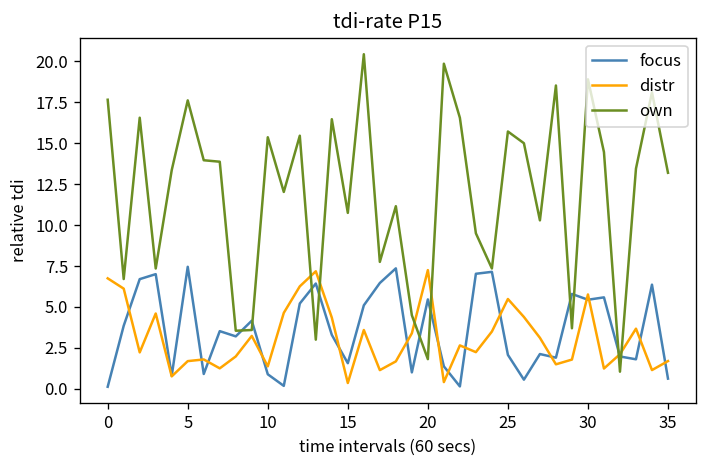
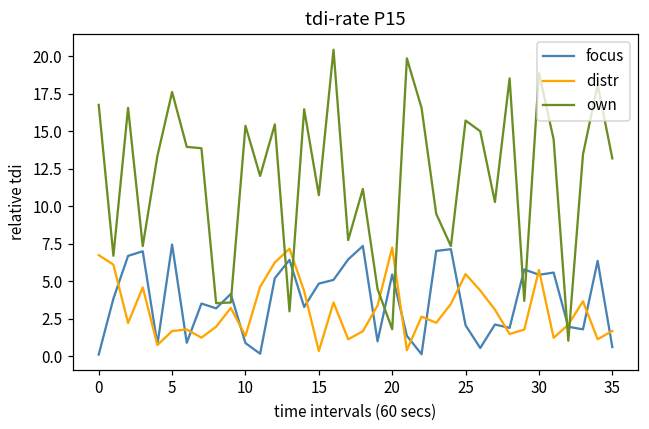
  {
    "focus": {
      "0": 0.1,
      "5": 7.5,
      "10": 0.9,
-     "15": 1.6,
+     "15": 4.9,
      "20": 5.5,
      "25": 2.1,
      "30": 5.4,
      "35": 0.6
    },
    "distr": {
      "0": 6.7,
      "5": 1.7,
      "10": 1.4,
      "15": 0.4,
      "20": 7.2,
      "25": 5.5,
      "30": 5.8,
      "35": 1.7
    },
    "own": {
-     "0": 17.6,
+     "0": 16.7,
      "5": 17.6,
      "10": 15.4,
      "15": 10.7,
      "20": 1.8,
      "25": 15.7,
      "35": 13.2
    }
  }
